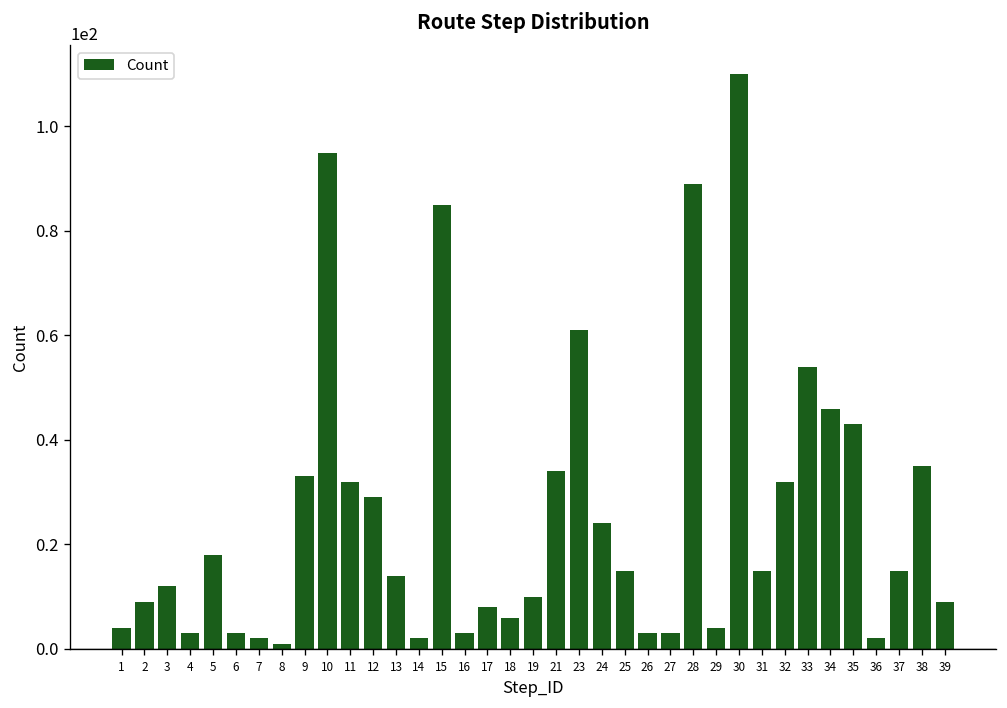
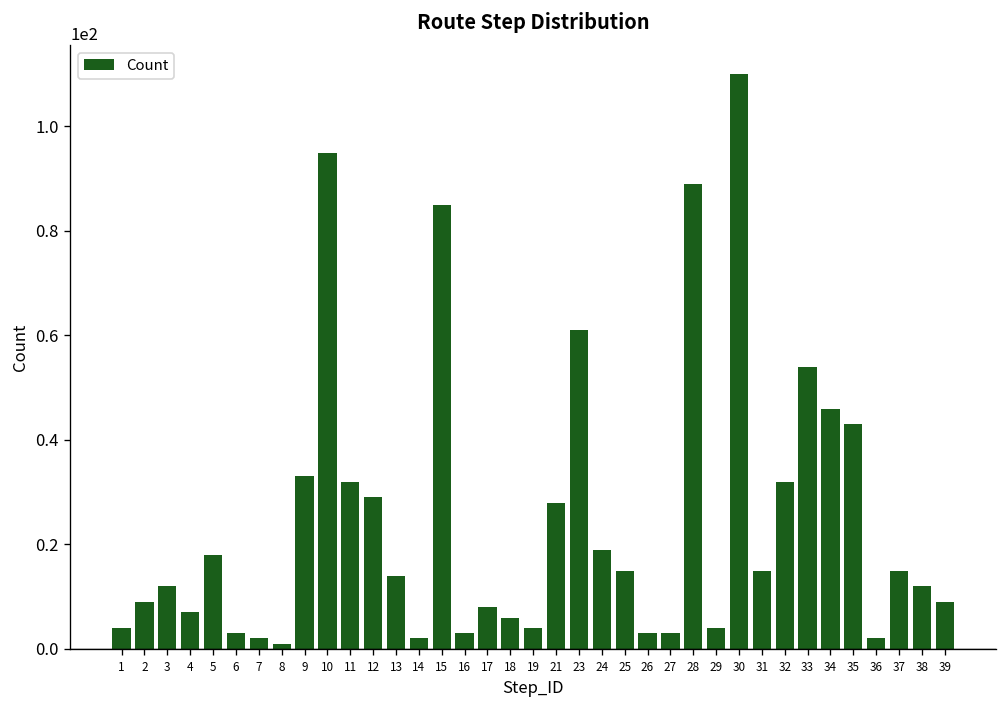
  {
    "1": 4,
    "2": 9,
    "3": 12,
-   "4": 3,
+   "4": 7,
    "5": 18,
    "6": 3,
    "7": 2,
    "8": 1,
    "9": 33,
    "10": 95,
    "11": 32,
    "12": 29,
    "13": 14,
    "14": 2,
    "15": 85,
    "16": 3,
    "17": 8,
    "18": 6,
-   "19": 10,
-   "21": 34,
+   "19": 4,
+   "21": 28,
    "23": 61,
-   "24": 24,
+   "24": 19,
    "25": 15,
    "26": 3,
    "27": 3,
    "28": 89,
    "29": 4,
    "30": 110,
    "31": 15,
    "32": 32,
    "33": 54,
    "34": 46,
    "35": 43,
    "36": 2,
    "37": 15,
-   "38": 35,
+   "38": 12,
    "39": 9
  }
